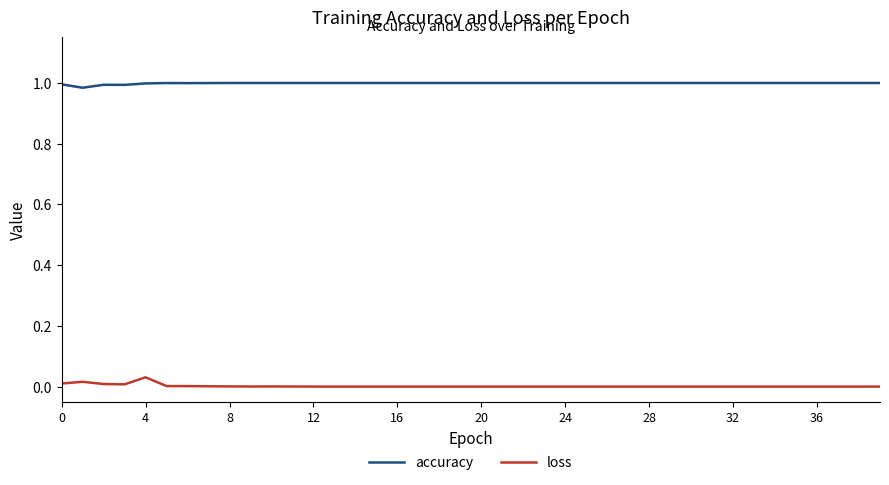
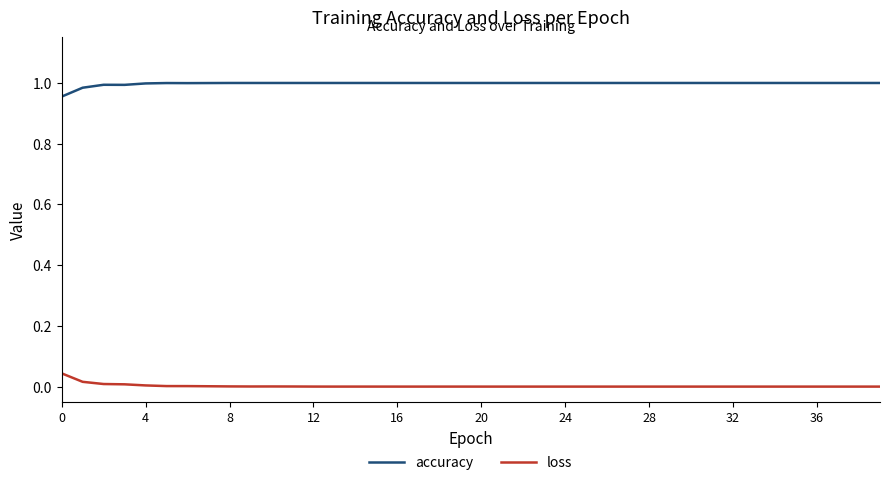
  {
    "accuracy": {
-     "0": 1.00,
+     "0": 0.96,
      "4": 1.00,
      "8": 1.00,
      "12": 1.00,
      "16": 1.00,
      "20": 1.00,
      "24": 1.00,
      "28": 1.00,
      "32": 1.00,
      "36": 1.00
    },
    "loss": {
-     "0": 0.01,
-     "4": 0.03,
+     "0": 0.04,
+     "4": 0.00,
      "8": 0.00,
      "12": 0.00,
      "16": 0.00,
      "20": 0.00,
      "24": 0.00,
      "28": 0.00,
      "32": 0.00,
      "36": 0.00
    }
  }
